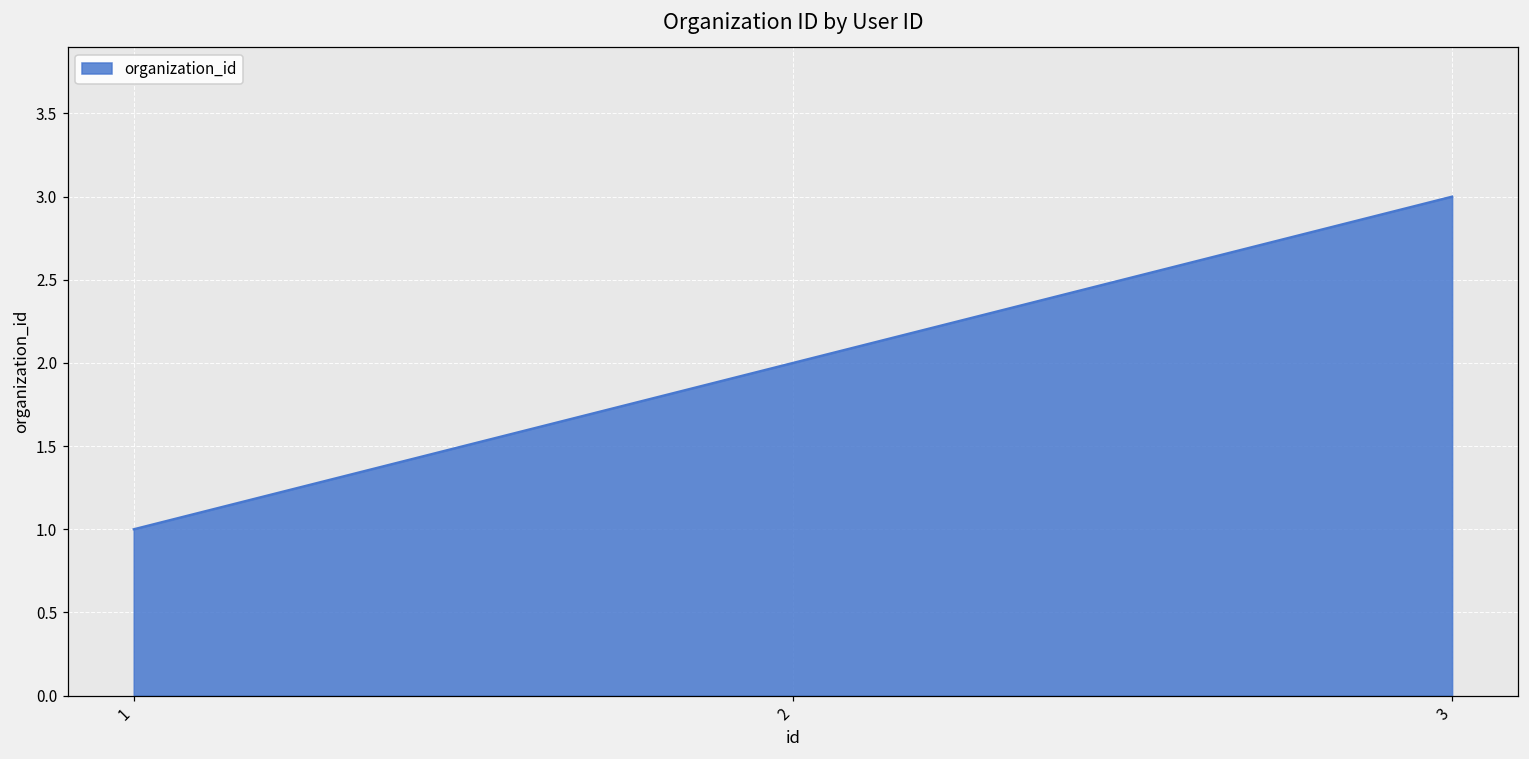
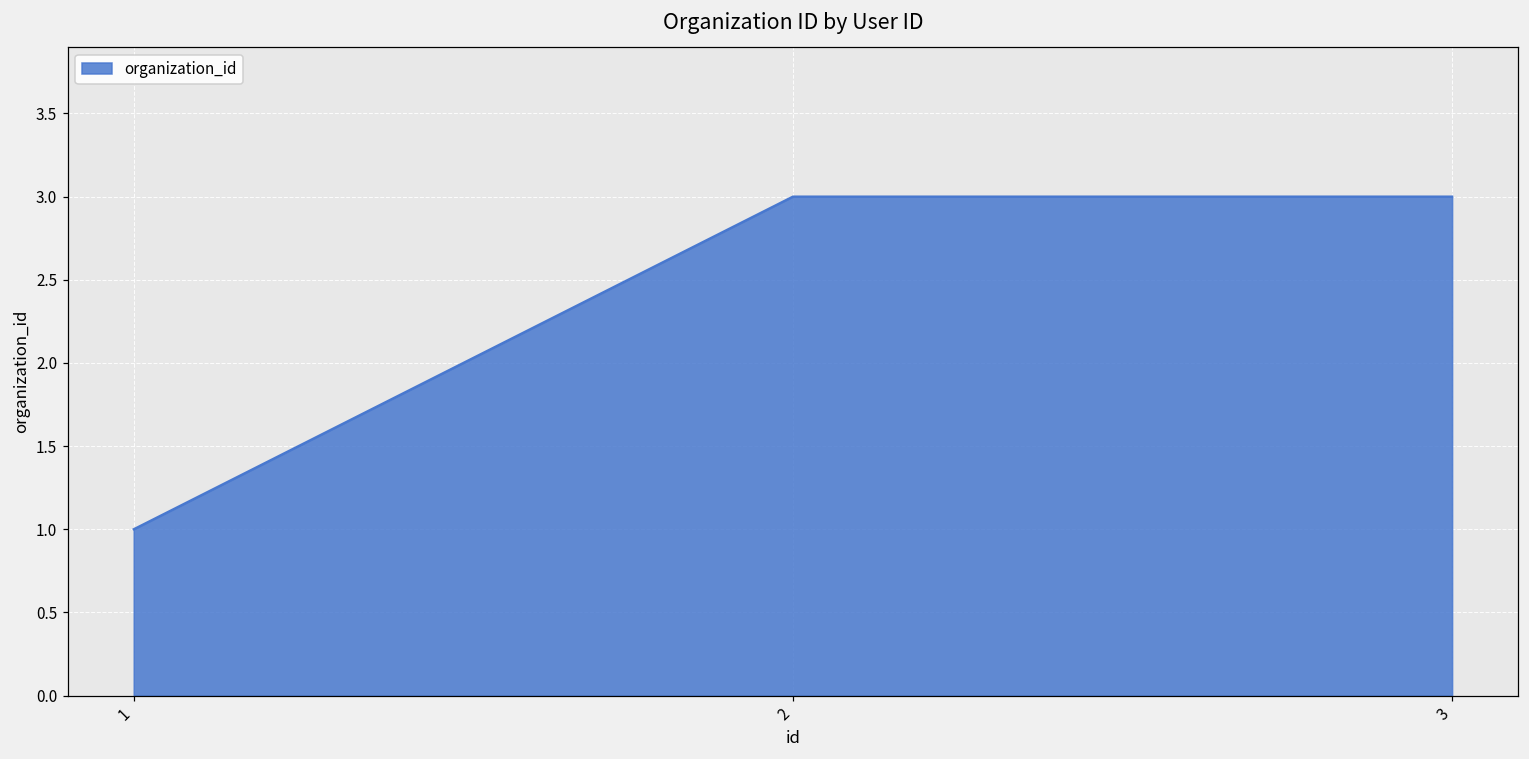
  {
    "1": 1,
-   "2": 2,
+   "2": 3,
    "3": 3
  }
